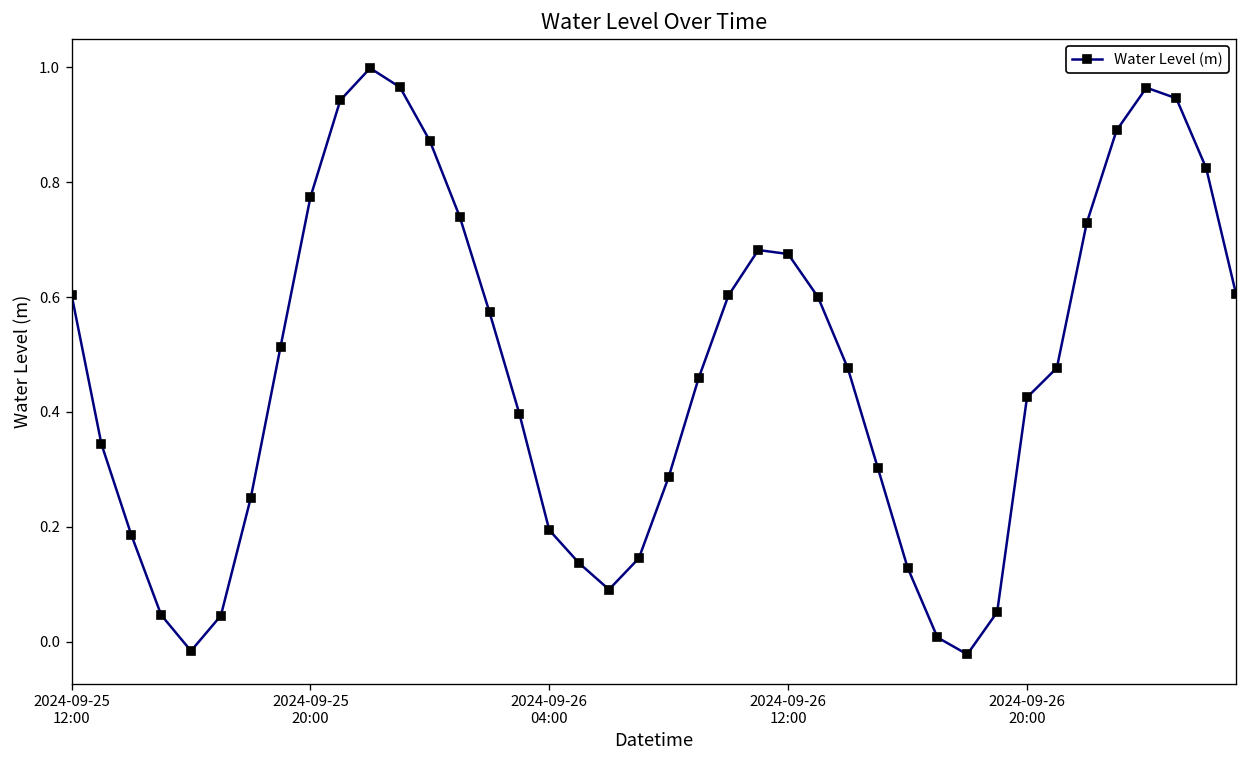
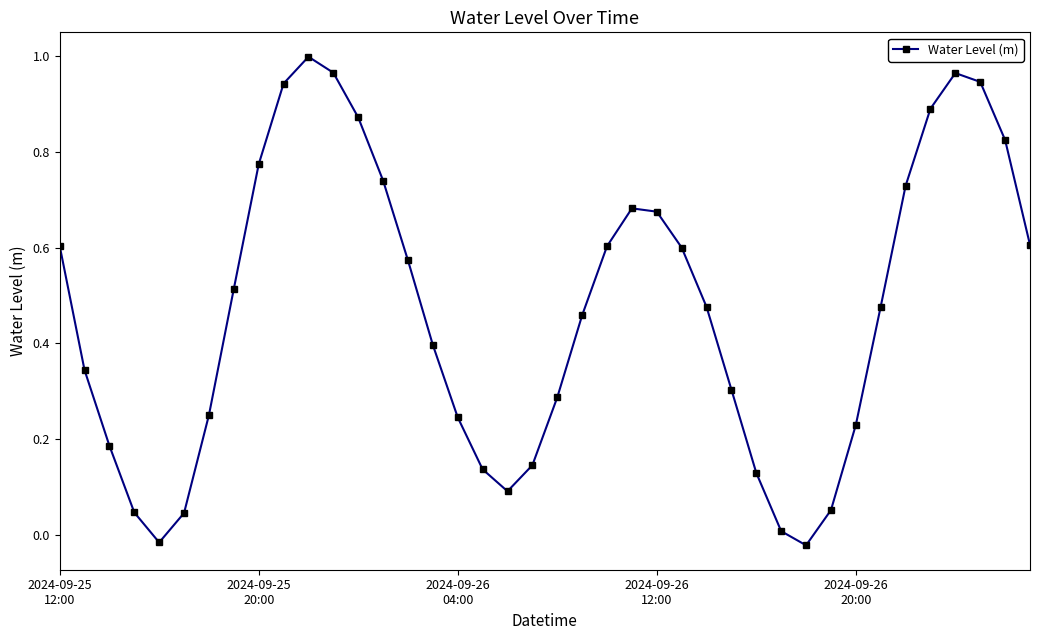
  {
    "2024-09-25 12:00": 0.60,
    "2024-09-25 20:00": 0.77,
-   "2024-09-26 04:00": 0.19,
+   "2024-09-26 04:00": 0.25,
    "2024-09-26 12:00": 0.68,
-   "2024-09-26 20:00": 0.43
+   "2024-09-26 20:00": 0.23
  }
